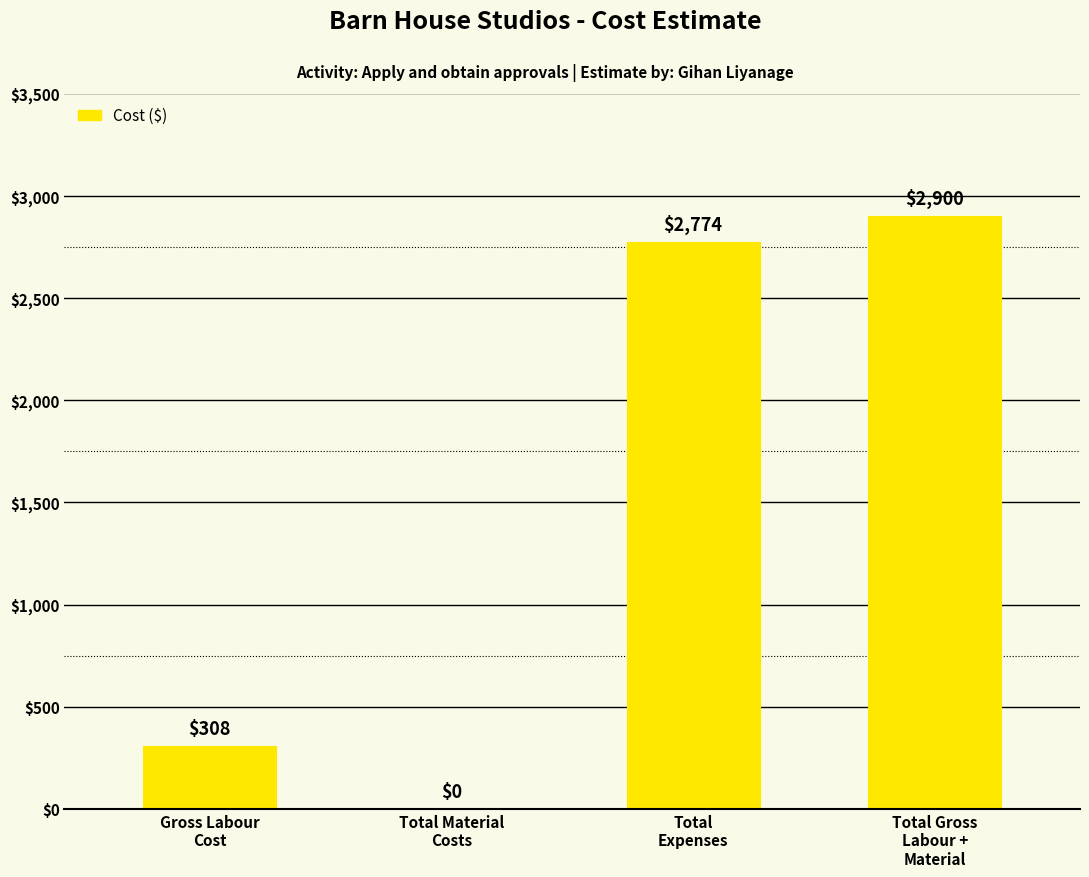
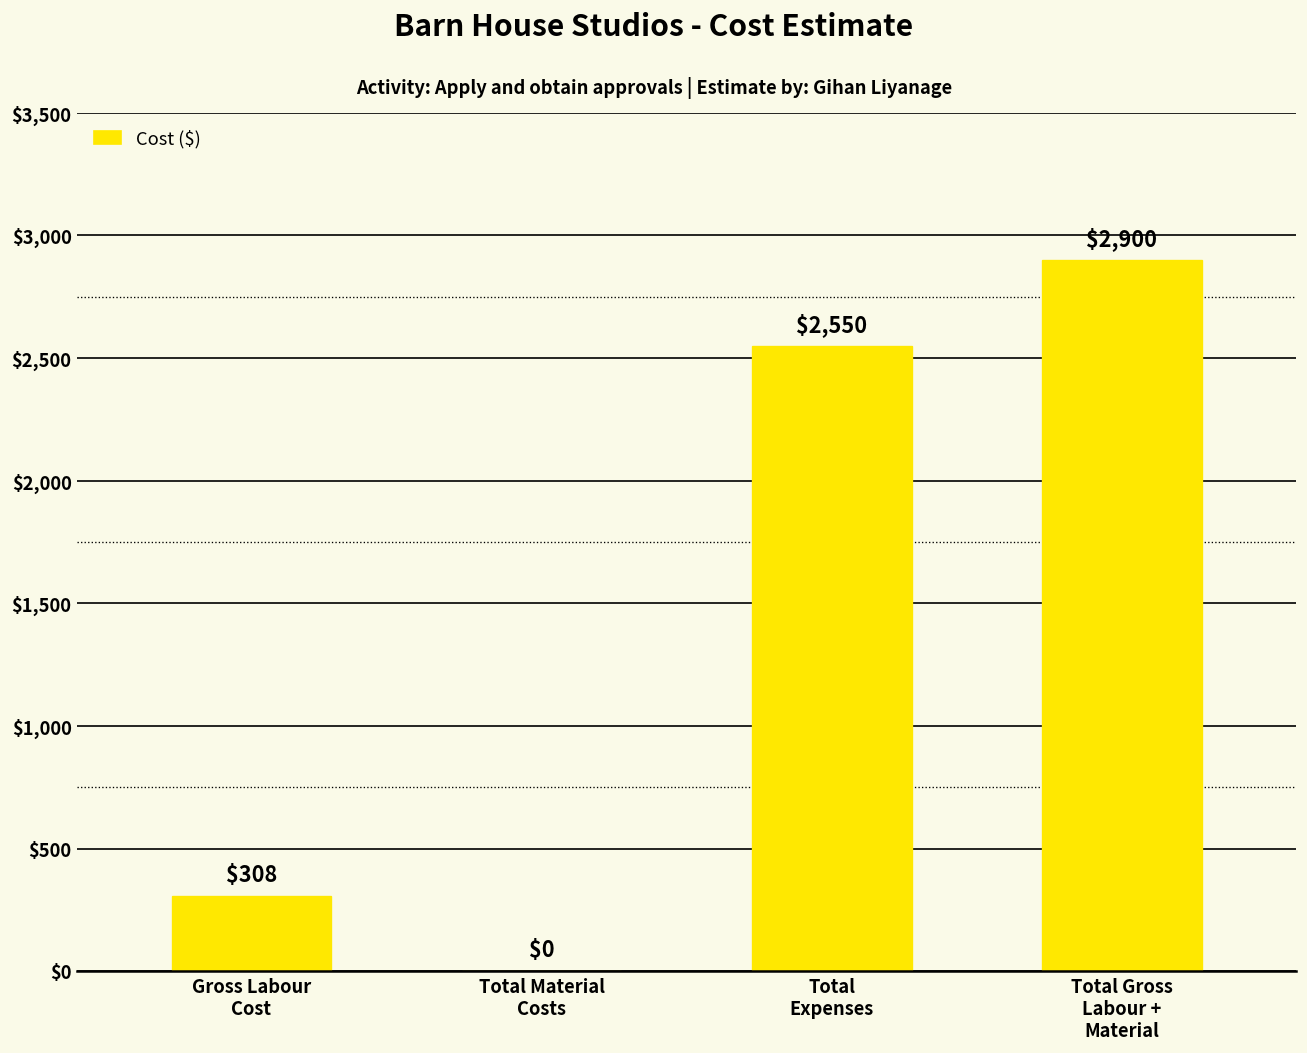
  {
    "Gross Labour Cost": "$308",
    "Total Material Costs": "$0",
-   "Total Expenses": "$2,774",
+   "Total Expenses": "$2,550",
    "Total Gross Labour + Material": "$2,900"
  }
